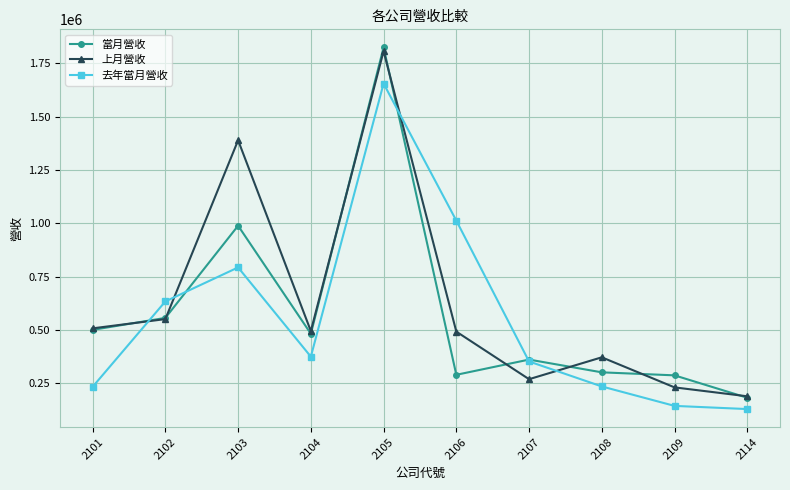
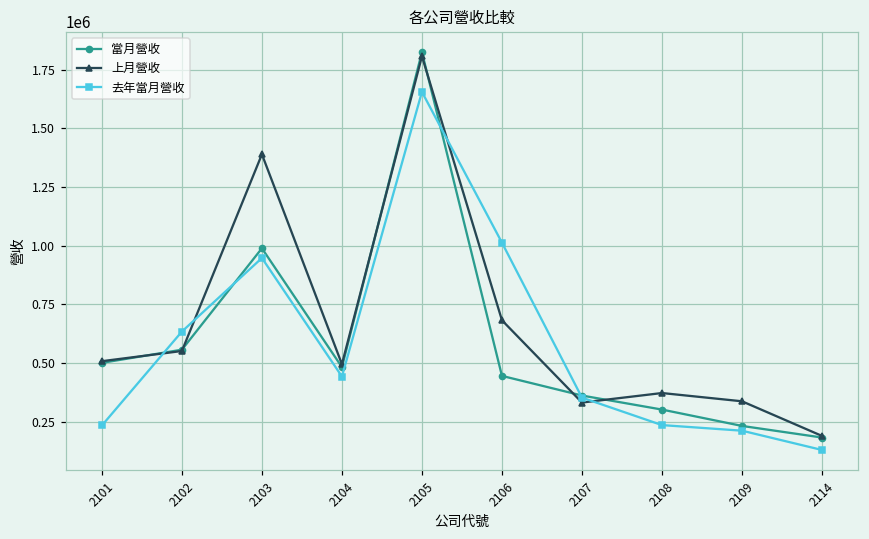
  {
    "當月營收": {
      "2103": 990000,
      "2104": 480000,
      "2105": 1820000,
-     "2106": 290000,
+     "2106": 450000,
      "2108": 300000,
-     "2109": 290000
+     "2109": 230000
    },
    "上月營收": {
      "2103": 1390000,
      "2104": 500000,
      "2105": 1810000,
-     "2106": 490000,
-     "2107": 270000,
+     "2106": 680000,
+     "2107": 330000,
      "2108": 370000,
-     "2109": 230000
+     "2109": 340000
    },
    "去年當月營收": {
      "2101": 230000,
      "2102": 630000,
-     "2103": 790000,
-     "2104": 380000,
+     "2103": 950000,
+     "2104": 440000,
      "2105": 1660000,
      "2106": 1010000,
      "2108": 240000,
-     "2109": 140000,
+     "2109": 210000,
      "2114": 130000
    }
  }
